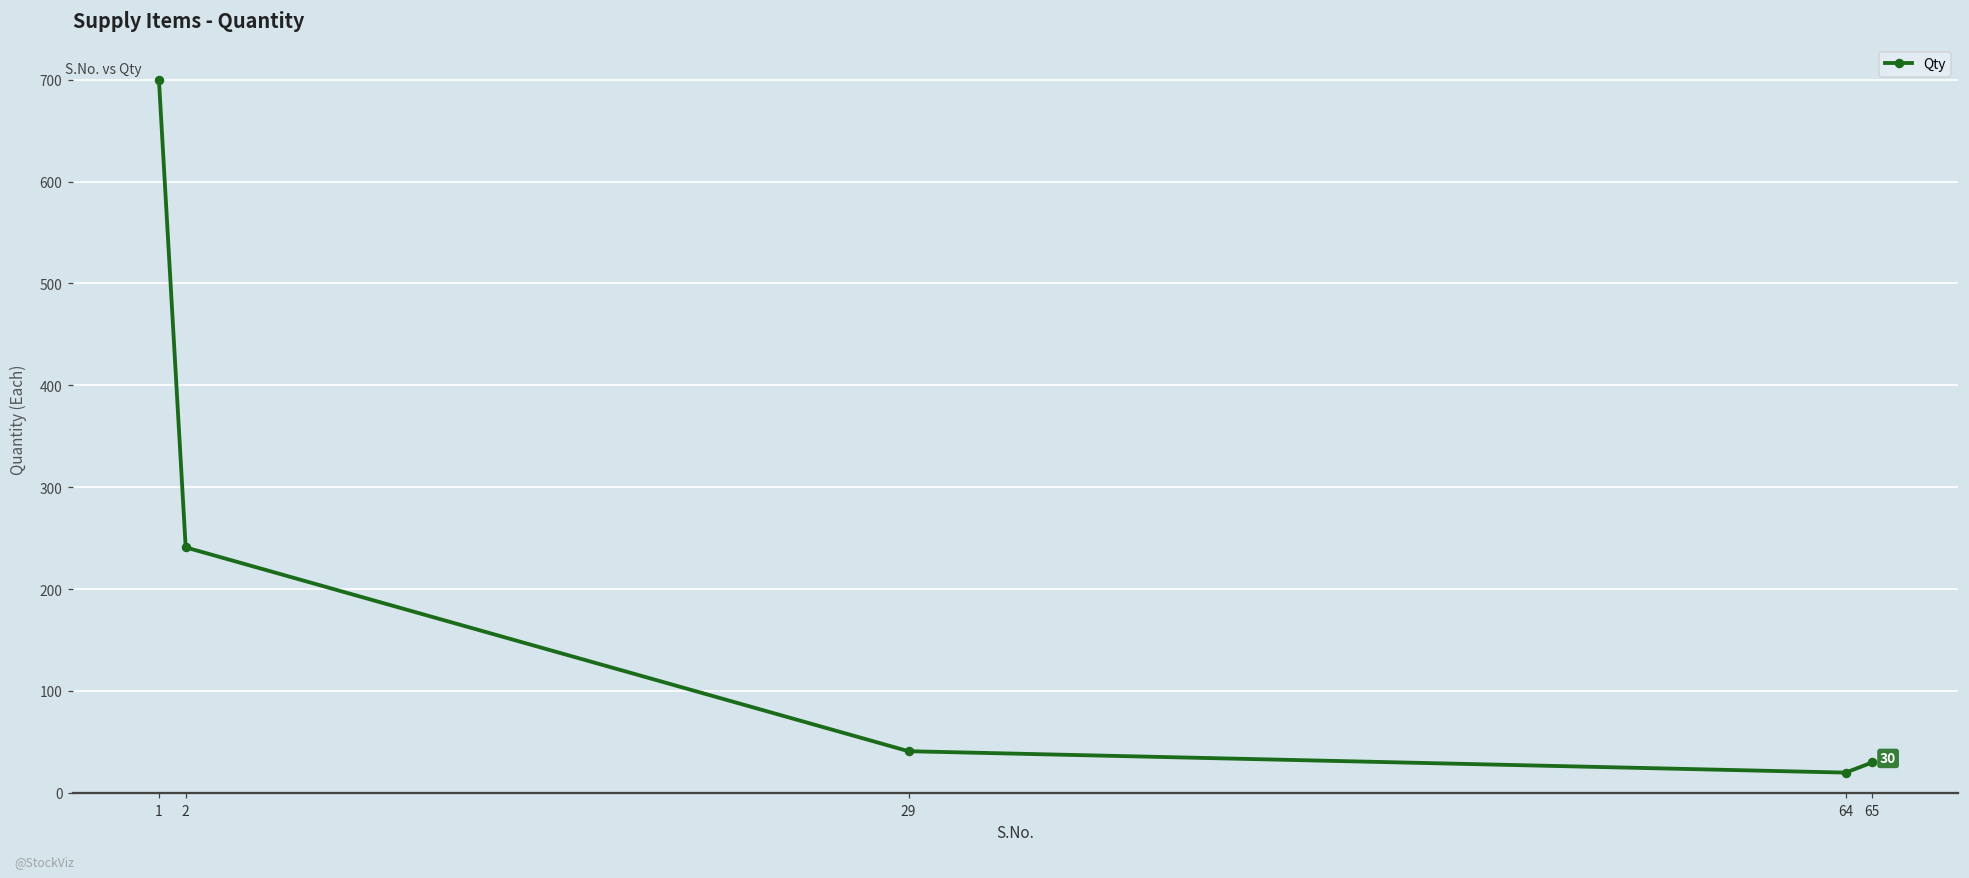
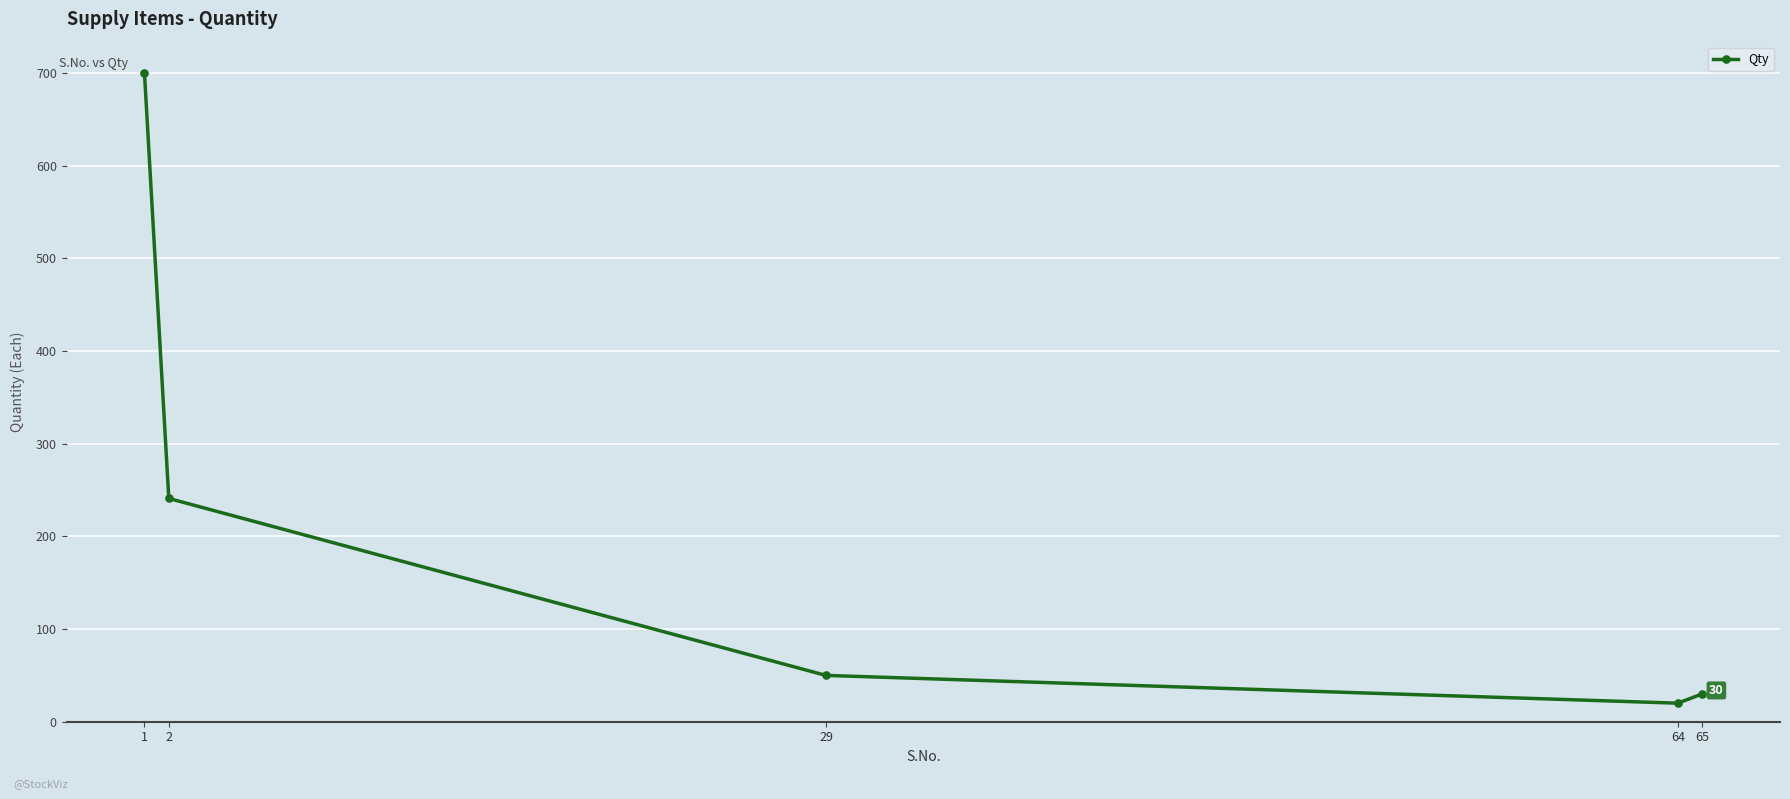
  {
    "1": 700,
    "2": 240,
-   "29": 40,
+   "29": 50,
    "64": 20
  }
